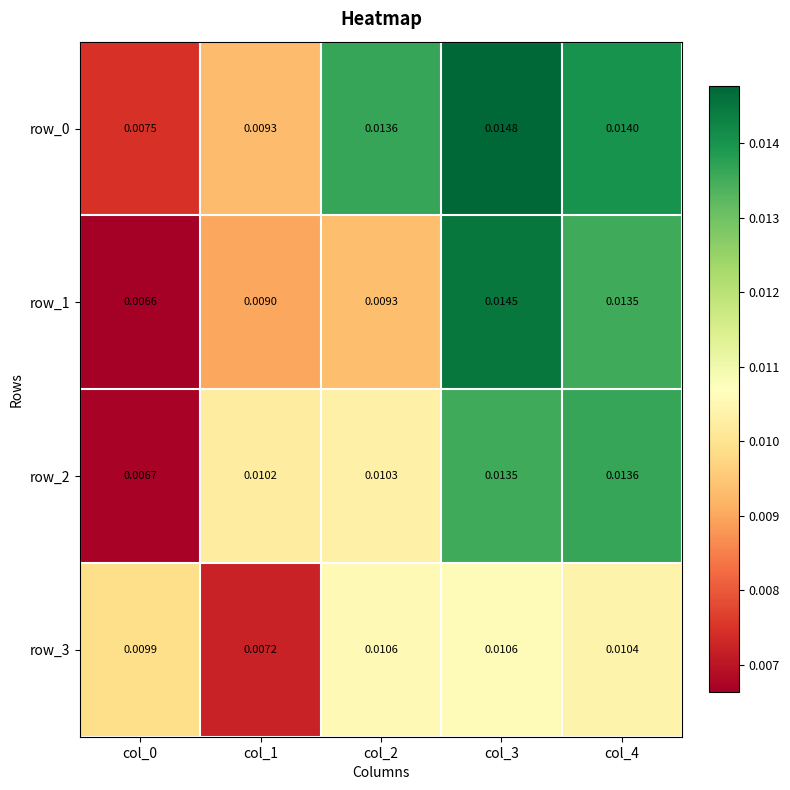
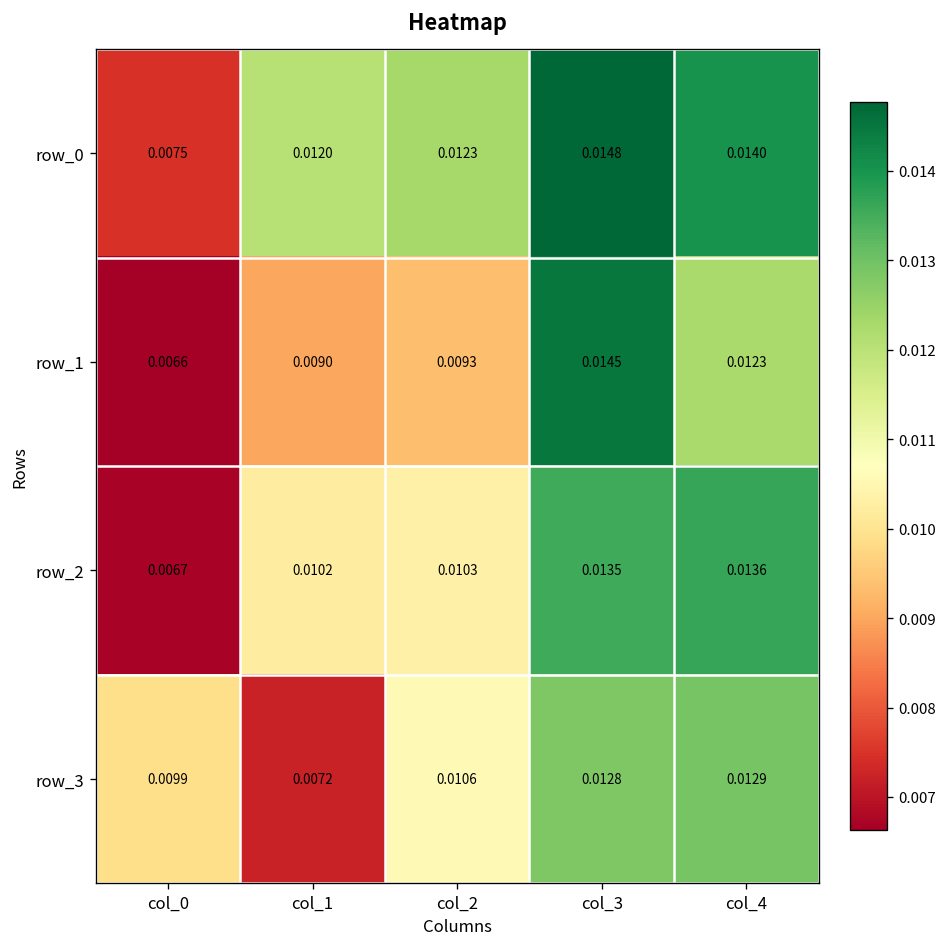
  {
    "row_0": {
      "col_0": 0.0075,
-     "col_1": 0.0093,
-     "col_2": 0.0136,
+     "col_1": 0.0120,
+     "col_2": 0.0123,
      "col_3": 0.0148,
      "col_4": 0.0140
    },
    "row_1": {
      "col_0": 0.0066,
      "col_1": 0.0090,
      "col_2": 0.0093,
      "col_3": 0.0145,
-     "col_4": 0.0135
+     "col_4": 0.0123
    },
    "row_2": {
      "col_0": 0.0067,
      "col_1": 0.0102,
      "col_2": 0.0103,
      "col_3": 0.0135,
      "col_4": 0.0136
    },
    "row_3": {
      "col_0": 0.0099,
      "col_1": 0.0072,
      "col_2": 0.0106,
-     "col_3": 0.0106,
-     "col_4": 0.0104
+     "col_3": 0.0128,
+     "col_4": 0.0129
    }
  }
